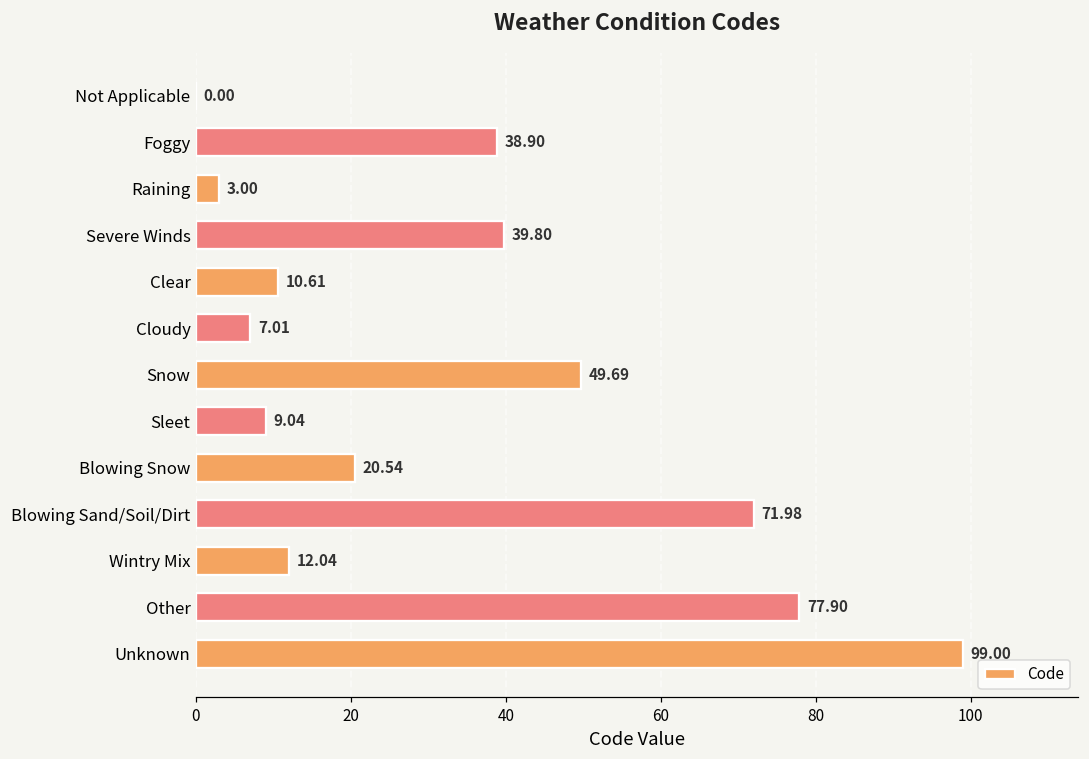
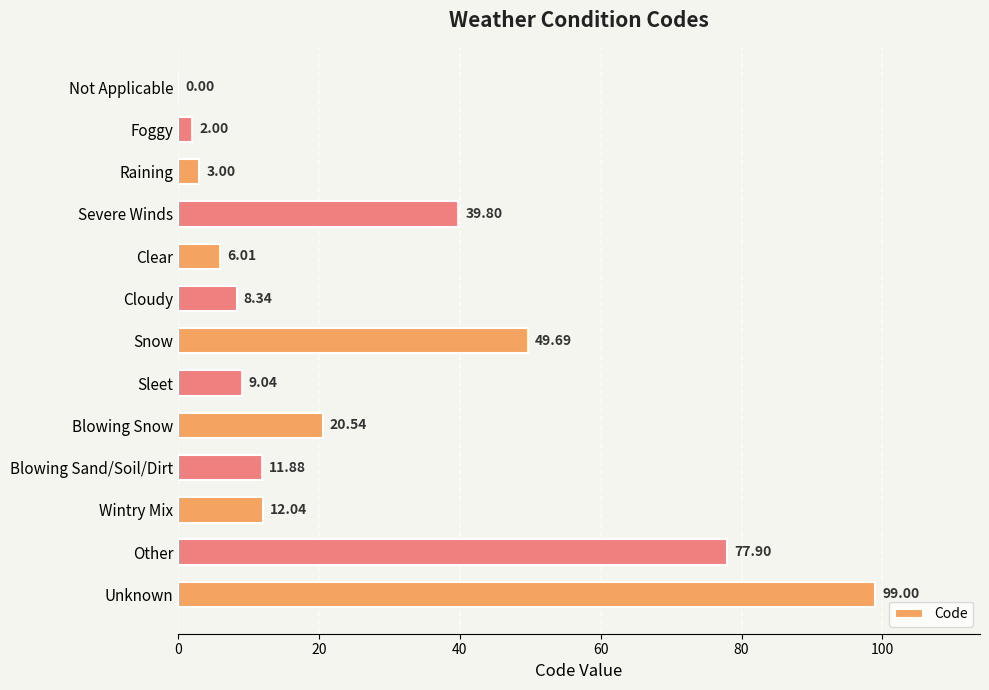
  {
    "Not Applicable": 0.00,
-   "Foggy": 38.90,
+   "Foggy": 2.00,
    "Raining": 3.00,
    "Severe Winds": 39.80,
-   "Clear": 10.61,
-   "Cloudy": 7.01,
+   "Clear": 6.01,
+   "Cloudy": 8.34,
    "Snow": 49.69,
    "Sleet": 9.04,
    "Blowing Snow": 20.54,
-   "Blowing Sand/Soil/Dirt": 71.98,
+   "Blowing Sand/Soil/Dirt": 11.88,
    "Wintry Mix": 12.04,
    "Other": 77.90,
    "Unknown": 99.00
  }
